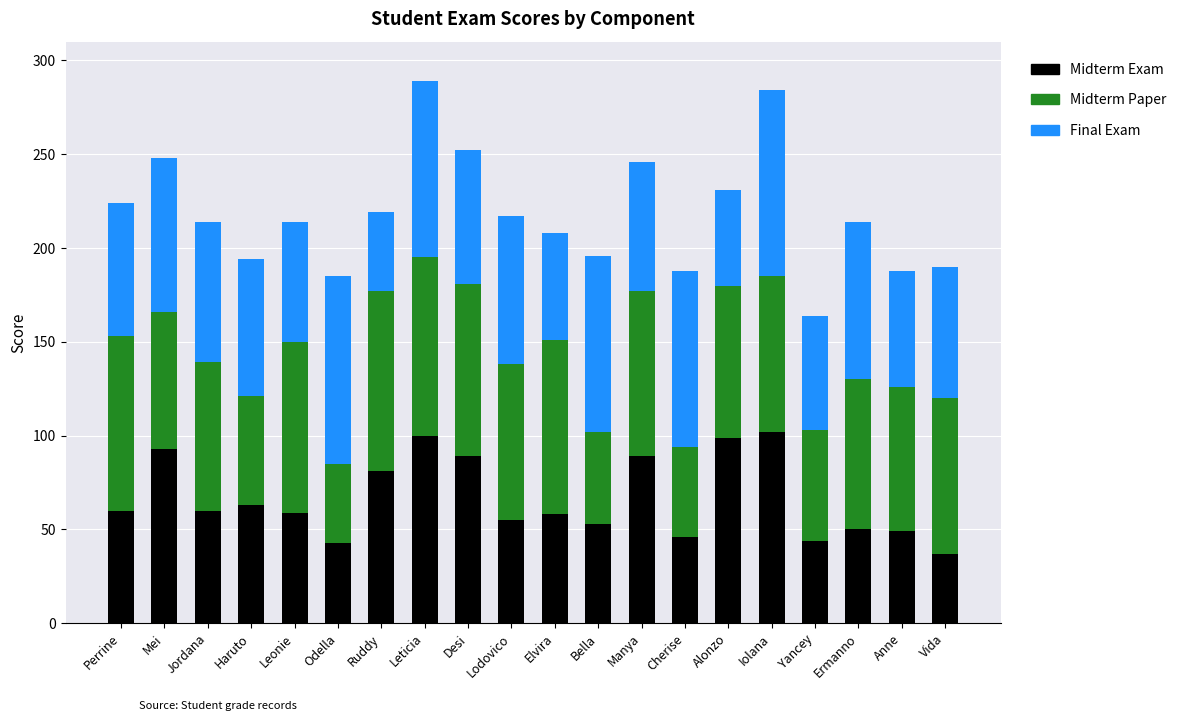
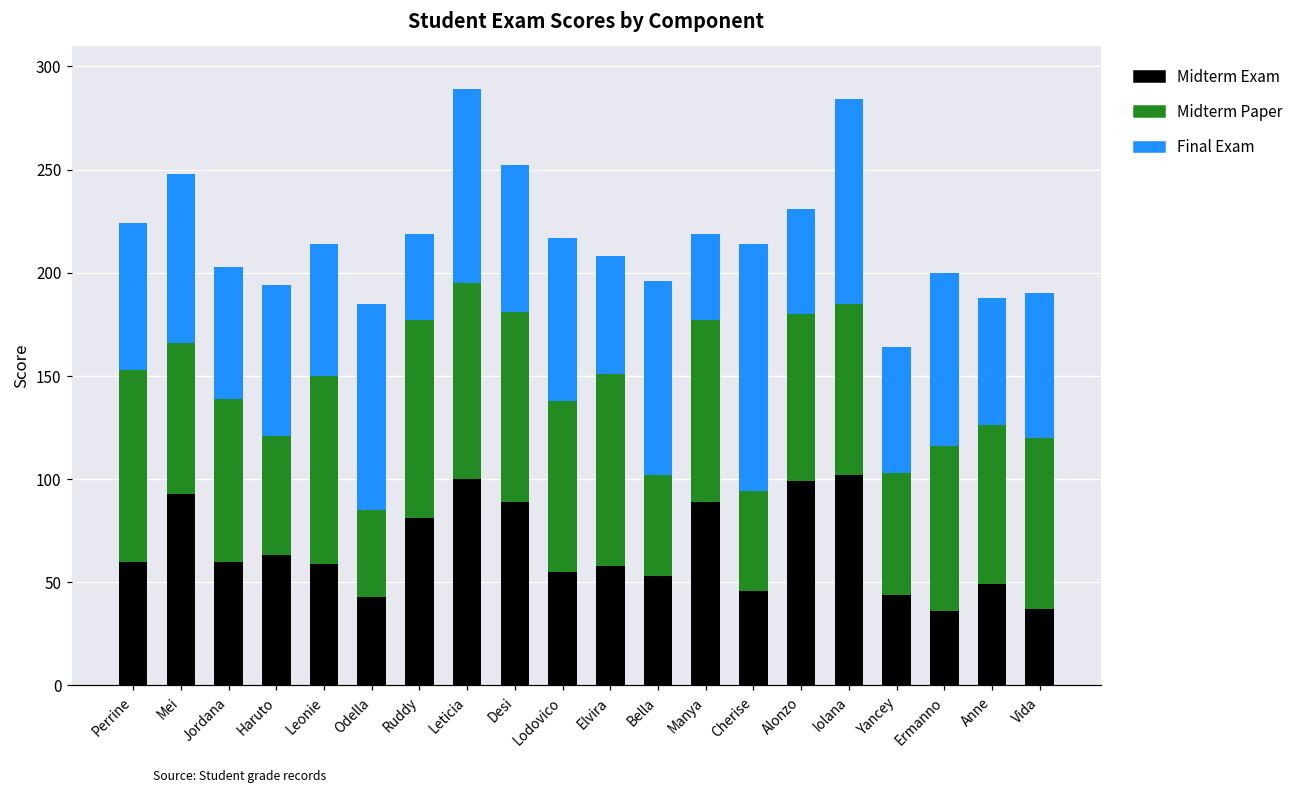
  {
    "Midterm Exam": {
      "Perrine": 60,
      "Mei": 93,
      "Jordana": 60,
      "Haruto": 63,
      "Leonie": 59,
      "Odella": 43,
      "Ruddy": 81,
      "Leticia": 100,
      "Desi": 89,
      "Lodovico": 55,
      "Elvira": 58,
      "Bella": 53,
      "Manya": 89,
      "Cherise": 46,
      "Alonzo": 99,
      "Iolana": 102,
      "Yancey": 44,
-     "Ermanno": 50,
+     "Ermanno": 36,
      "Anne": 49,
      "Vida": 37
    },
    "Midterm Paper": {
      "Perrine": 93,
      "Mei": 73,
      "Jordana": 79,
      "Haruto": 58,
      "Leonie": 91,
      "Odella": 42,
      "Ruddy": 96,
      "Leticia": 95,
      "Desi": 92,
      "Lodovico": 83,
      "Elvira": 93,
      "Bella": 49,
      "Manya": 88,
      "Cherise": 48,
      "Alonzo": 81,
      "Iolana": 83,
      "Yancey": 59,
      "Ermanno": 80,
      "Anne": 77,
      "Vida": 83
    },
    "Final Exam": {
      "Perrine": 71,
      "Mei": 82,
-     "Jordana": 75,
+     "Jordana": 64,
      "Haruto": 73,
      "Leonie": 64,
      "Odella": 100,
      "Ruddy": 42,
      "Leticia": 94,
      "Desi": 71,
      "Lodovico": 79,
      "Elvira": 57,
      "Bella": 94,
-     "Manya": 69,
-     "Cherise": 94,
+     "Manya": 42,
+     "Cherise": 120,
      "Alonzo": 51,
      "Iolana": 99,
      "Yancey": 61,
      "Ermanno": 84,
      "Anne": 62,
      "Vida": 70
    }
  }
